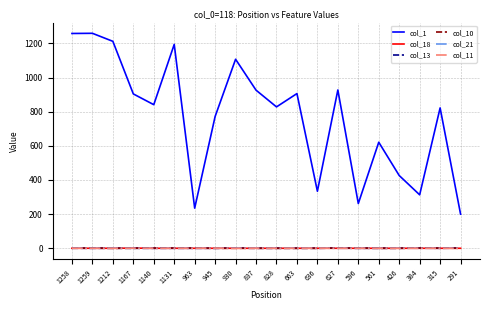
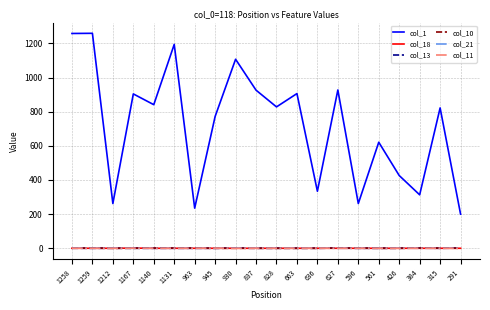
  {
    "col_1": {
      "1258": 1260,
      "1259": 1260,
-     "1212": 1210,
+     "1212": 260,
      "1167": 900,
      "1140": 840,
      "1131": 1190,
      "963": 240,
      "945": 770,
      "930": 1110,
      "837": 930,
      "828": 830,
      "663": 910,
      "636": 330,
      "627": 930,
      "596": 260,
      "561": 620,
      "426": 430,
      "384": 310,
      "315": 820,
      "291": 200
    },
    "col_11": {
      "1258": 0,
      "1259": 0,
      "1212": 0,
      "1167": 0,
      "1140": 0,
      "1131": 0,
      "963": 0,
      "945": 0,
      "930": 0,
      "837": 0,
      "828": 0,
      "663": 0,
      "636": 0,
      "627": 0,
      "596": 0,
      "561": 0,
      "426": 0,
      "384": 0,
      "315": 0,
      "291": 0
    }
  }
